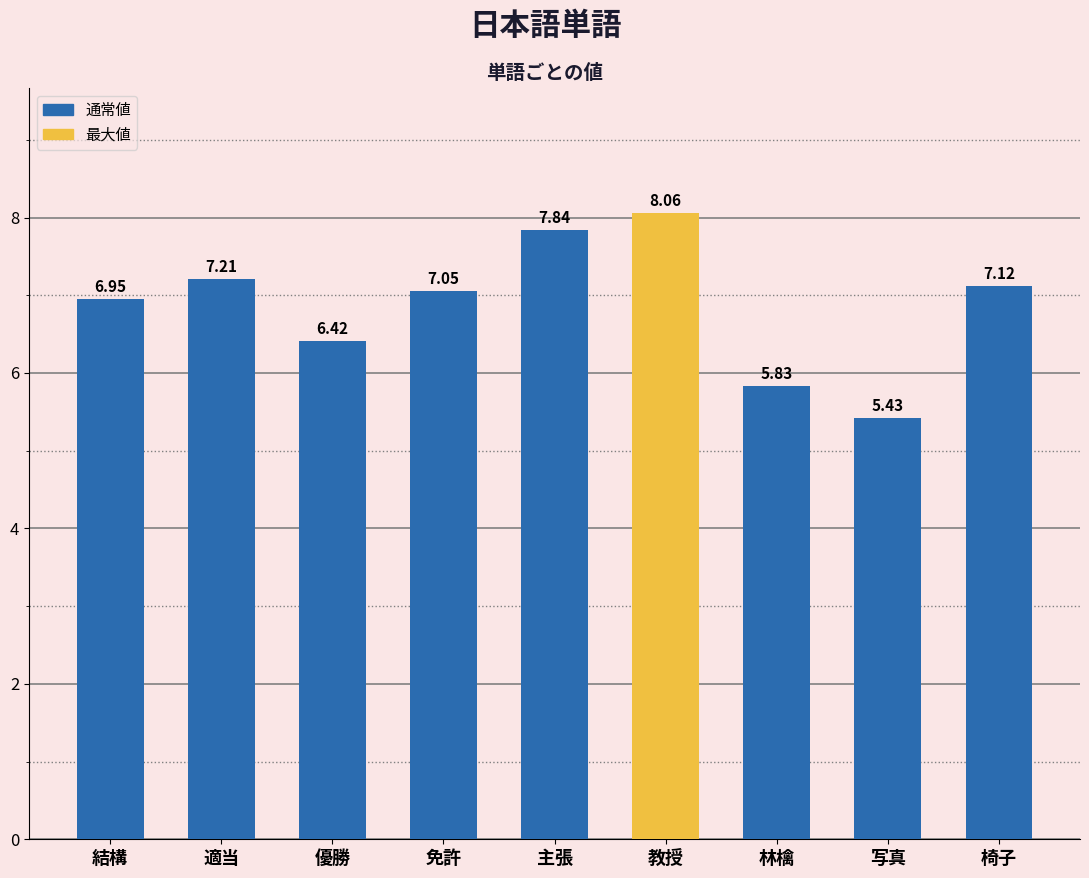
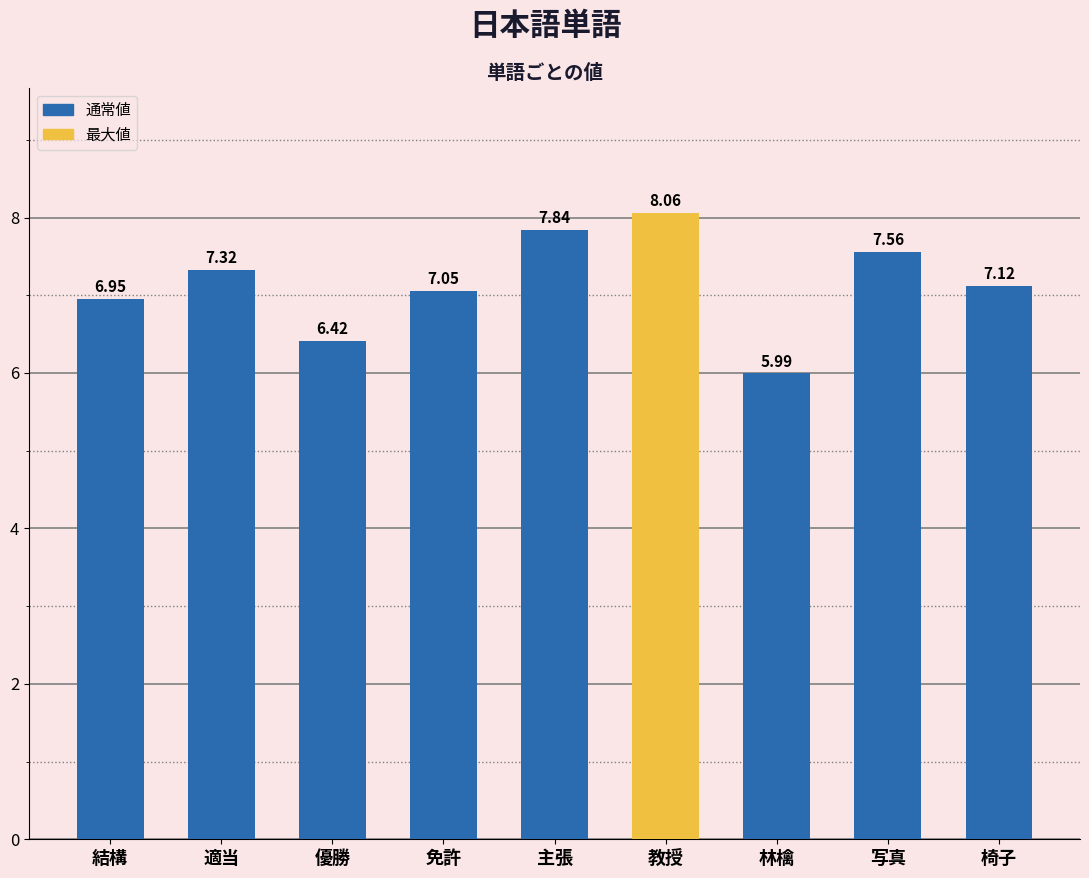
  {
    "結構": 6.95,
-   "適当": 7.21,
+   "適当": 7.32,
    "優勝": 6.42,
    "免許": 7.05,
    "主張": 7.84,
    "教授": 8.06,
-   "林檎": 5.83,
-   "写真": 5.43,
+   "林檎": 5.99,
+   "写真": 7.56,
    "椅子": 7.12
  }
